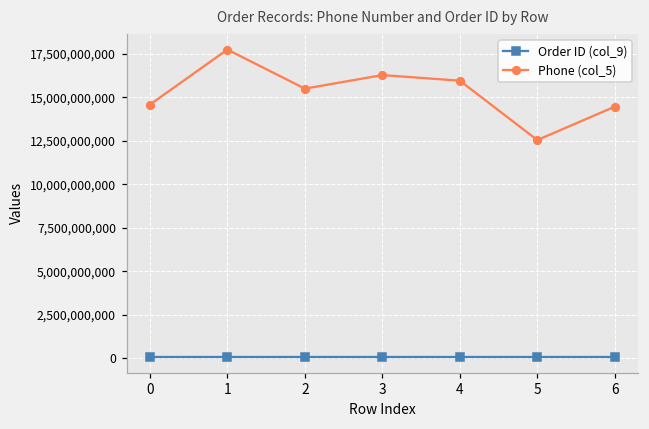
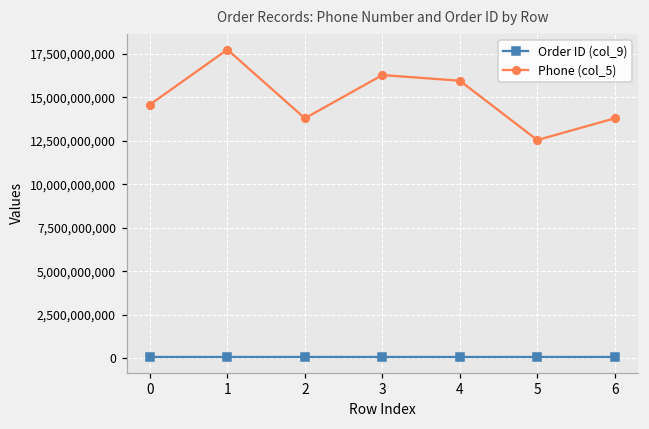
  {
    "Order ID (col_9)": {
      "0": "100,000,000",
      "1": "100,000,000",
      "2": "100,000,000",
      "3": "100,000,000",
      "4": "100,000,000",
      "5": "100,000,000",
      "6": "100,000,000"
    },
    "Phone (col_5)": {
      "0": "14,600,000,000",
      "1": "17,800,000,000",
-     "2": "15,500,000,000",
+     "2": "13,800,000,000",
      "3": "16,300,000,000",
      "4": "16,000,000,000",
      "5": "12,600,000,000",
-     "6": "14,500,000,000"
+     "6": "13,800,000,000"
    }
  }
